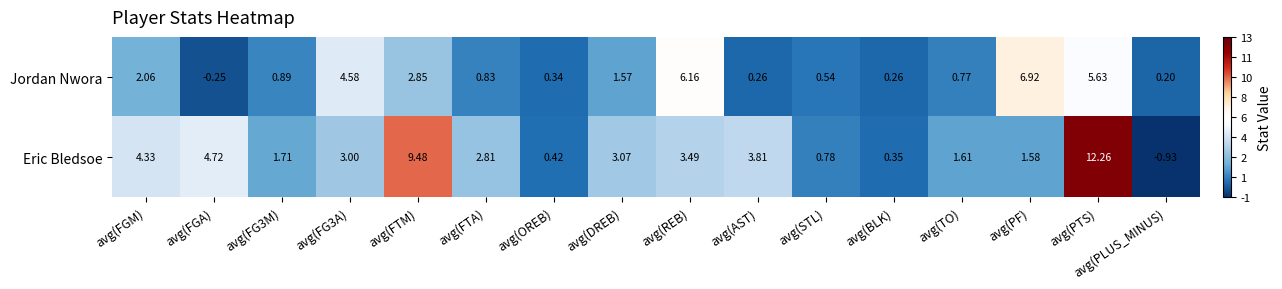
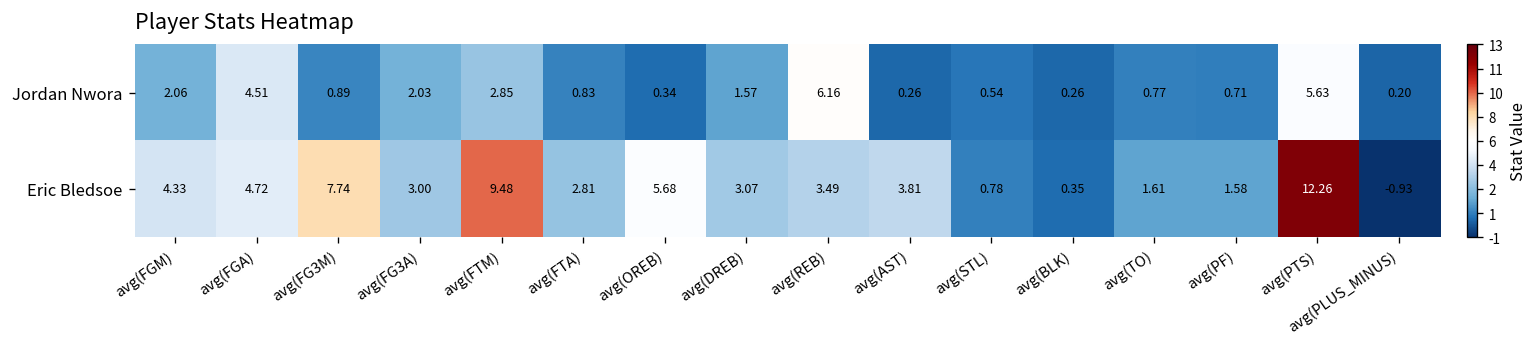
  {
    "Jordan Nwora": {
      "avg(FGM)": 2.06,
-     "avg(FGA)": -0.25,
+     "avg(FGA)": 4.51,
      "avg(FG3M)": 0.89,
-     "avg(FG3A)": 4.58,
+     "avg(FG3A)": 2.03,
      "avg(FTM)": 2.85,
      "avg(FTA)": 0.83,
      "avg(OREB)": 0.34,
      "avg(DREB)": 1.57,
      "avg(REB)": 6.16,
      "avg(AST)": 0.26,
      "avg(STL)": 0.54,
      "avg(BLK)": 0.26,
      "avg(TO)": 0.77,
-     "avg(PF)": 6.92,
+     "avg(PF)": 0.71,
      "avg(PTS)": 5.63,
      "avg(PLUS_MINUS)": 0.20
    },
    "Eric Bledsoe": {
      "avg(FGM)": 4.33,
      "avg(FGA)": 4.72,
-     "avg(FG3M)": 1.71,
+     "avg(FG3M)": 7.74,
      "avg(FG3A)": 3.00,
      "avg(FTM)": 9.48,
      "avg(FTA)": 2.81,
-     "avg(OREB)": 0.42,
+     "avg(OREB)": 5.68,
      "avg(DREB)": 3.07,
      "avg(REB)": 3.49,
      "avg(AST)": 3.81,
      "avg(STL)": 0.78,
      "avg(BLK)": 0.35,
      "avg(TO)": 1.61,
      "avg(PF)": 1.58,
      "avg(PTS)": 12.26,
      "avg(PLUS_MINUS)": -0.93
    }
  }
